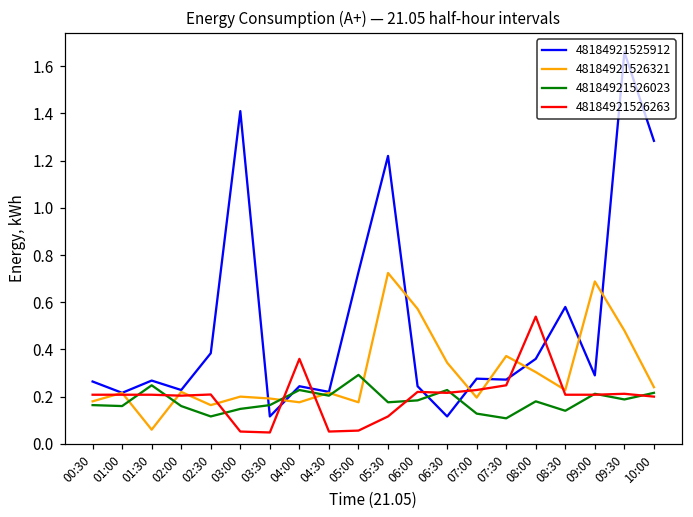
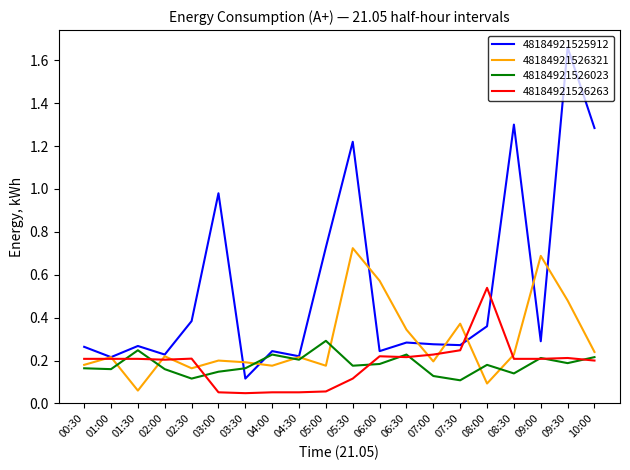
  {
    "48184921525912": {
      "00:30": 0.26,
      "01:30": 0.27,
      "02:30": 0.38,
-     "03:00": 1.41,
+     "03:00": 0.98,
      "03:30": 0.12,
      "04:00": 0.24,
      "05:00": 0.73,
      "05:30": 1.22,
      "06:00": 0.24,
-     "06:30": 0.12,
+     "06:30": 0.28,
      "07:00": 0.28,
      "07:30": 0.27,
      "08:00": 0.36,
-     "08:30": 0.58,
+     "08:30": 1.30,
      "09:00": 0.29,
      "10:00": 1.28
    },
    "48184921526321": {
      "00:30": 0.18,
      "01:30": 0.06,
      "02:30": 0.16,
      "03:00": 0.20,
      "03:30": 0.19,
      "04:00": 0.18,
      "05:00": 0.18,
      "05:30": 0.72,
      "06:00": 0.57,
      "06:30": 0.34,
      "07:00": 0.20,
      "07:30": 0.37,
-     "08:00": 0.30,
+     "08:00": 0.09,
      "08:30": 0.23,
      "09:00": 0.69,
      "09:30": 0.48,
      "10:00": 0.24
    },
    "48184921526023": {
      "00:30": 0.16,
      "01:00": 0.16,
      "01:30": 0.25,
      "02:00": 0.16,
      "02:30": 0.12,
      "03:00": 0.15,
      "03:30": 0.16,
      "04:00": 0.23,
      "04:30": 0.20,
      "05:00": 0.29,
      "05:30": 0.18,
      "06:00": 0.18,
      "07:00": 0.13,
      "07:30": 0.11,
      "08:00": 0.18,
      "08:30": 0.14,
      "09:30": 0.19,
      "10:00": 0.22
    },
    "48184921526263": {
      "00:30": 0.21,
      "01:30": 0.21,
      "02:00": 0.20,
      "02:30": 0.21,
      "03:00": 0.05,
      "03:30": 0.05,
-     "04:00": 0.36,
+     "04:00": 0.05,
      "04:30": 0.05,
      "05:00": 0.06,
      "05:30": 0.12,
      "06:00": 0.22,
      "07:00": 0.23,
      "07:30": 0.25,
      "08:00": 0.54,
      "08:30": 0.21,
      "09:30": 0.21,
      "10:00": 0.20
    }
  }
